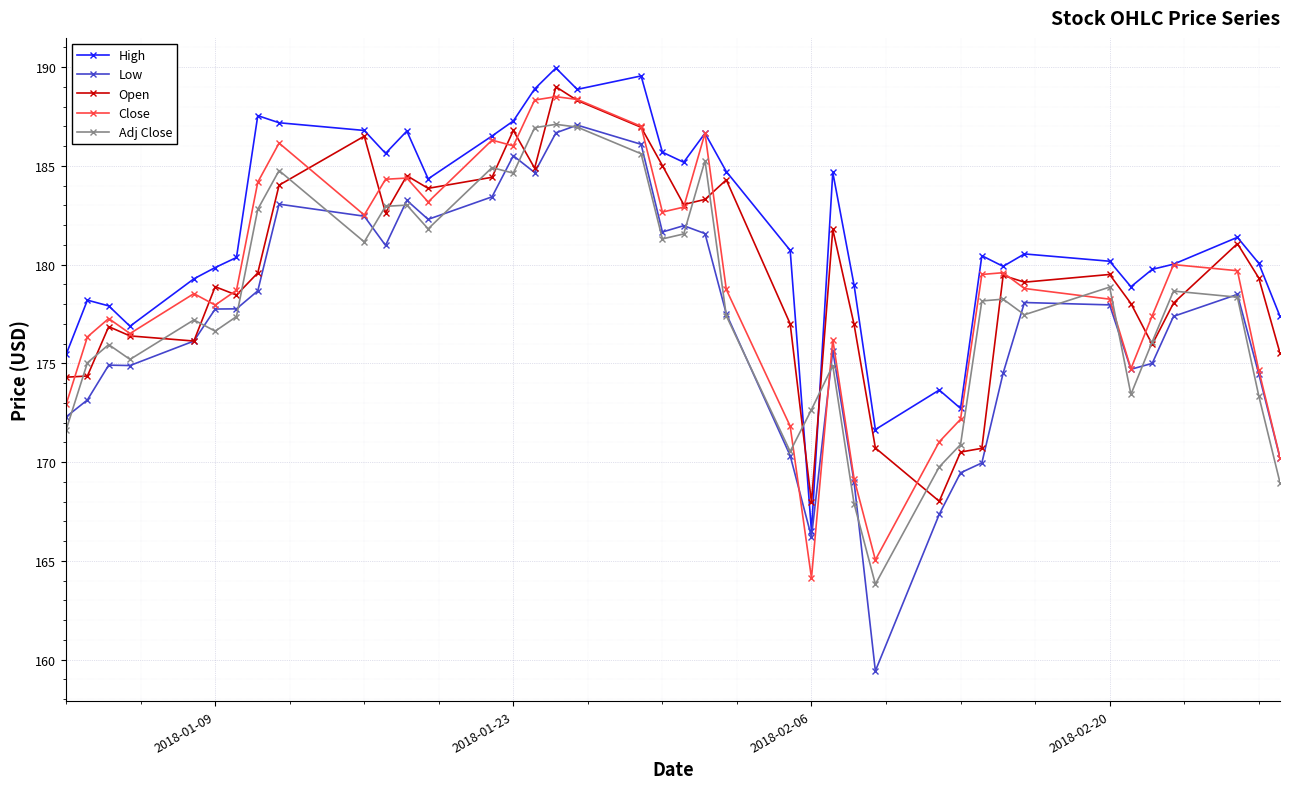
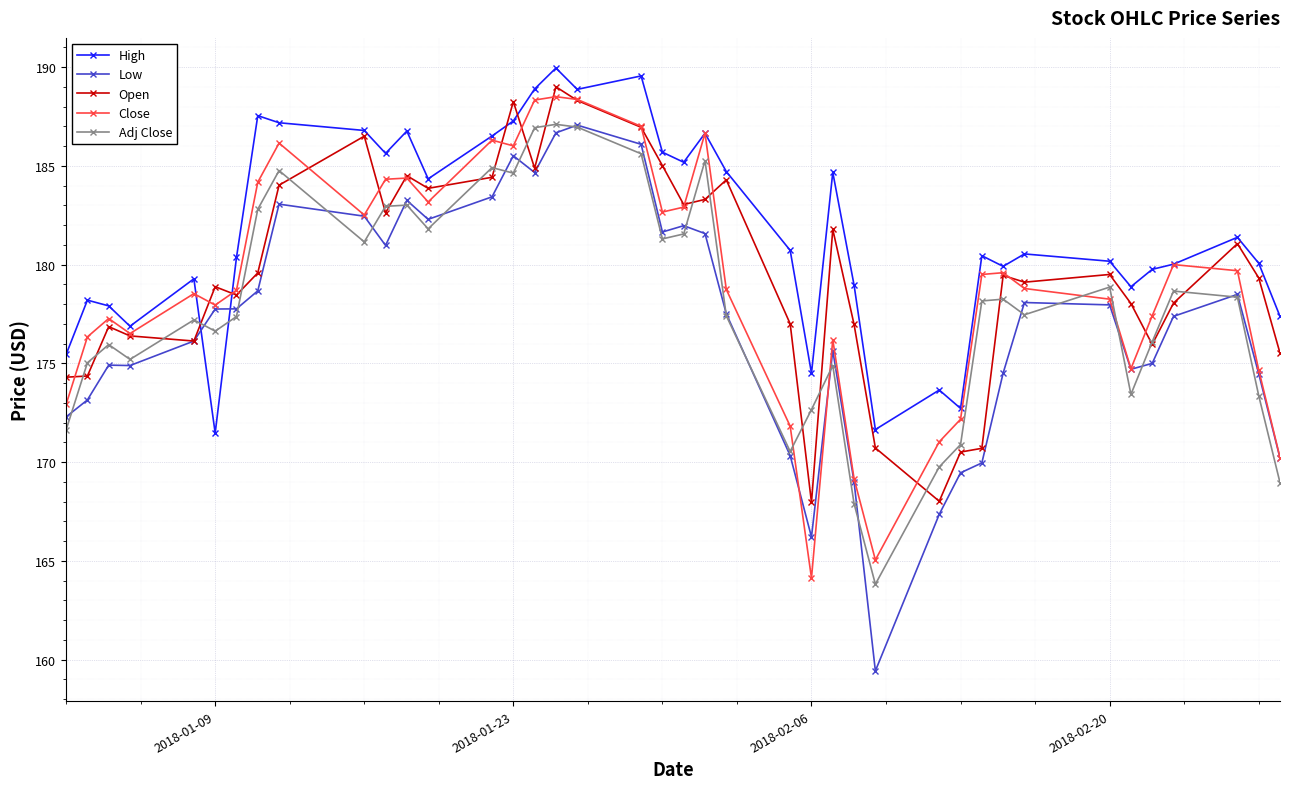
  {
    "High": {
-     "2018-01-09": 179.9,
+     "2018-01-09": 171.5,
      "2018-01-23": 187.3,
-     "2018-02-06": 166.5,
+     "2018-02-06": 174.5,
      "2018-02-20": 180.2
    },
    "Low": {
      "2018-01-09": 177.8,
      "2018-01-23": 185.5,
      "2018-02-06": 166.2,
      "2018-02-20": 178.0
    },
    "Open": {
      "2018-01-09": 178.9,
-     "2018-01-23": 186.8,
+     "2018-01-23": 188.3,
      "2018-02-06": 168.0,
      "2018-02-20": 179.5
    },
    "Close": {
      "2018-01-09": 178.0,
      "2018-01-23": 186.0,
      "2018-02-06": 164.1,
      "2018-02-20": 178.3
    },
    "Adj Close": {
      "2018-01-09": 176.6,
      "2018-01-23": 184.6,
      "2018-02-06": 172.7,
      "2018-02-20": 178.9
    }
  }
